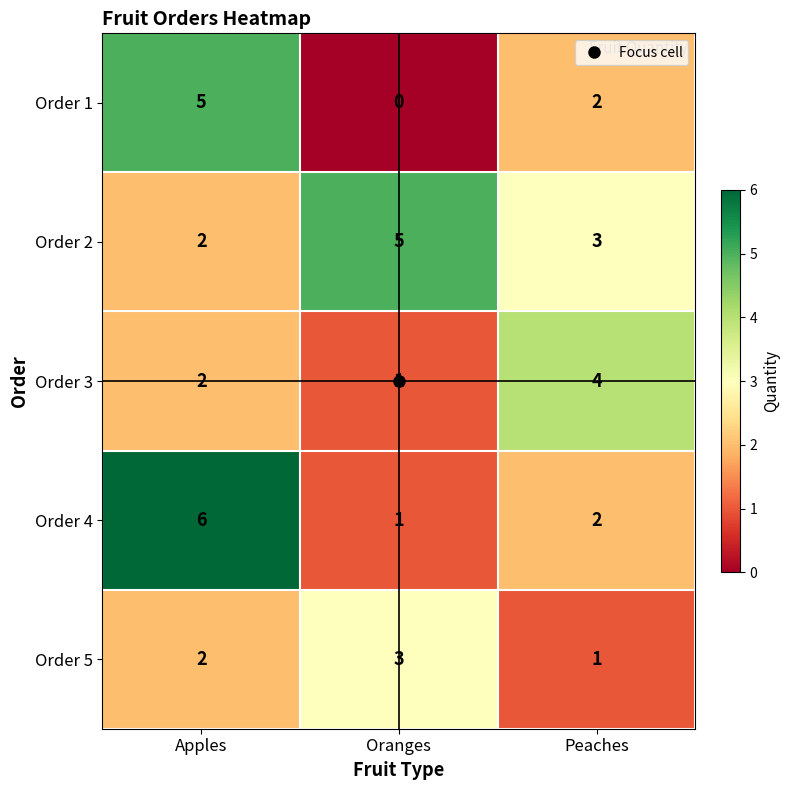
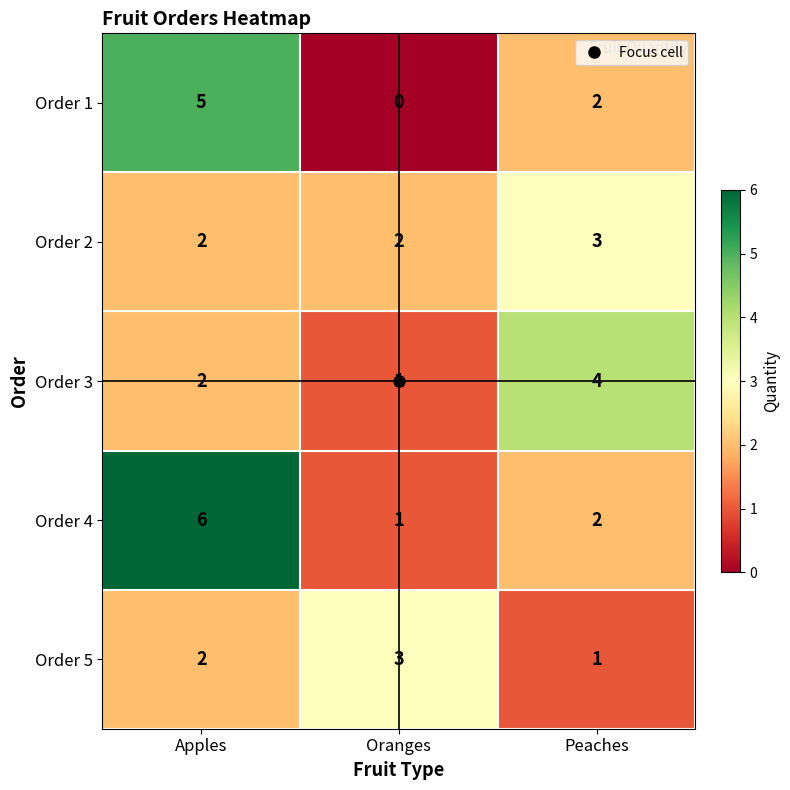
  {
    "Order 1": {
      "Apples": 5,
      "Oranges": 0,
      "Peaches": 2
    },
    "Order 2": {
      "Apples": 2,
-     "Oranges": 5,
+     "Oranges": 2,
      "Peaches": 3
    },
    "Order 3": {
      "Apples": 2,
      "Peaches": 4
    },
    "Order 4": {
      "Apples": 6,
      "Oranges": 1,
      "Peaches": 2
    },
    "Order 5": {
      "Apples": 2,
      "Oranges": 3,
      "Peaches": 1
    }
  }
